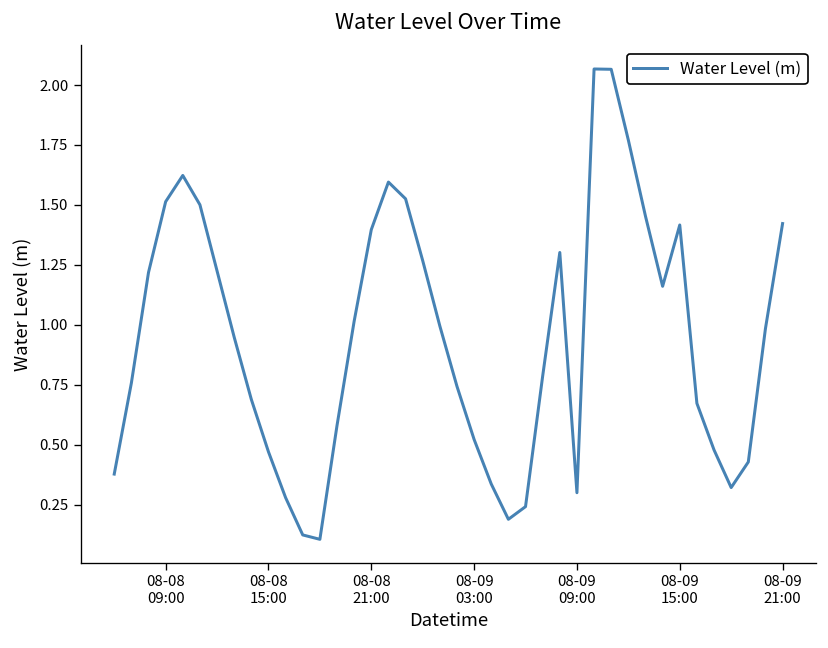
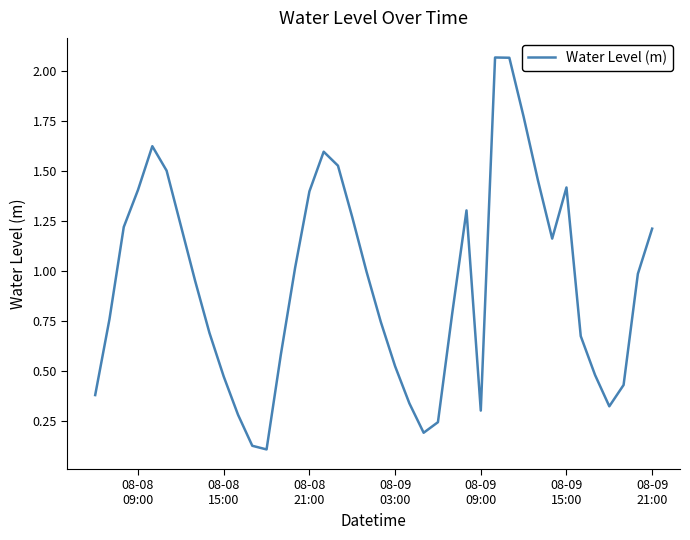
  {
-   "08-08 09:00": 1.51,
+   "08-08 09:00": 1.40,
    "08-08 15:00": 0.47,
    "08-08 21:00": 1.40,
    "08-09 03:00": 0.52,
    "08-09 09:00": 0.30,
    "08-09 15:00": 1.42,
-   "08-09 21:00": 1.42
+   "08-09 21:00": 1.21
  }
